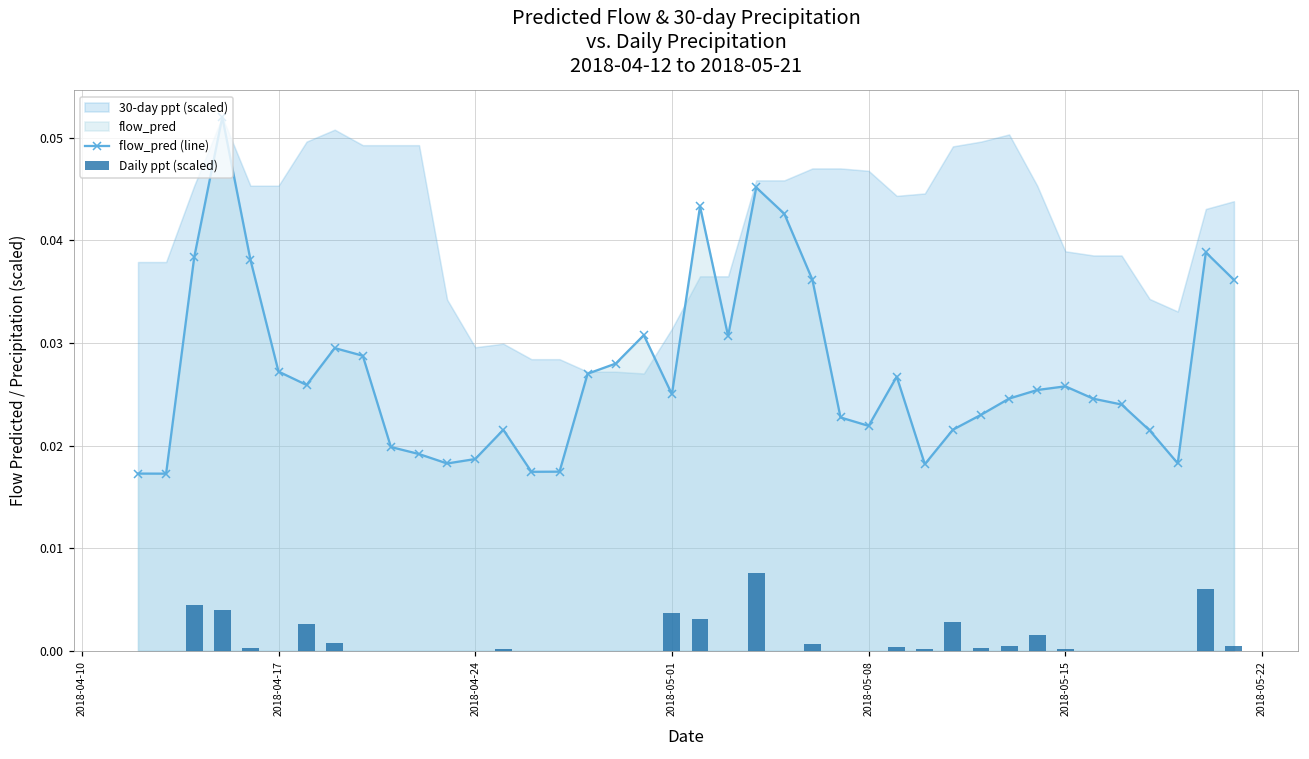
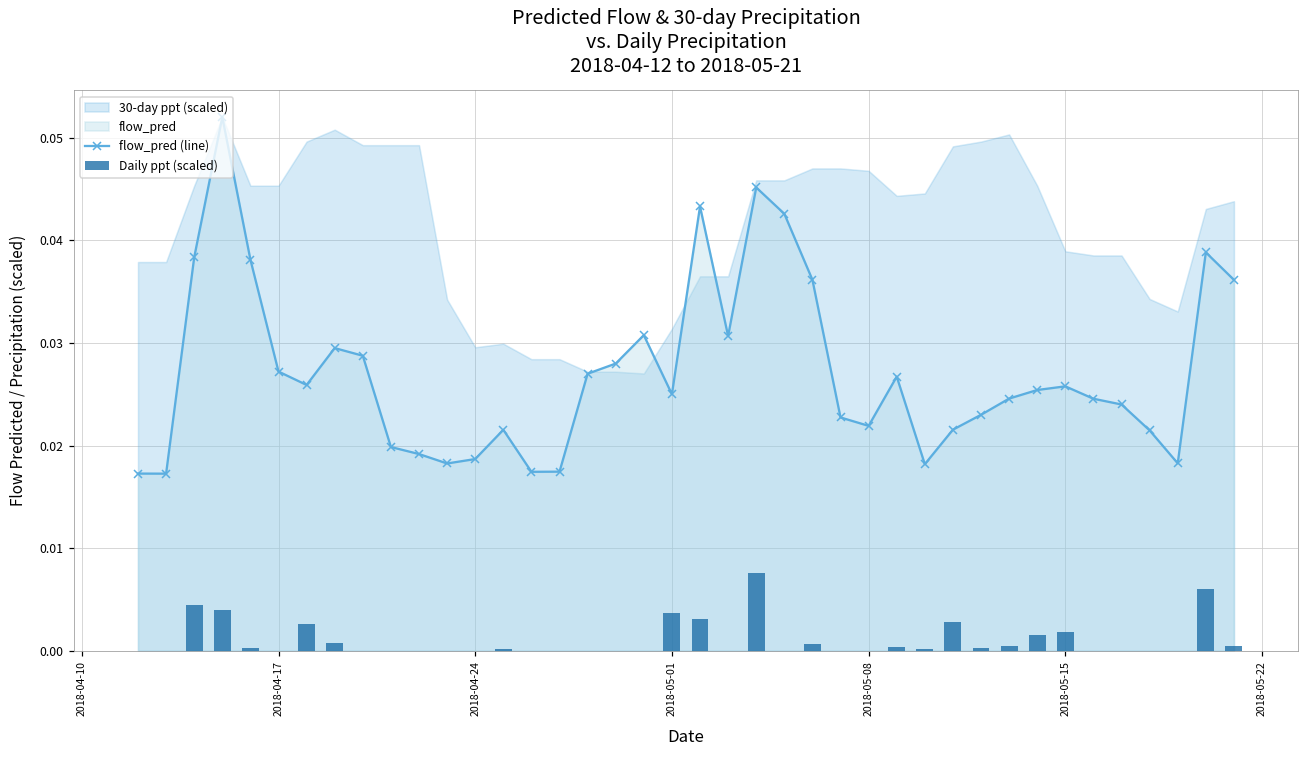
  {
    "Daily ppt (scaled)": {
      "2018-04-17": 0.000,
      "2018-04-24": 0.000,
      "2018-05-01": 0.004,
      "2018-05-08": 0.000,
-     "2018-05-15": 0.000
+     "2018-05-15": 0.002
    }
  }
